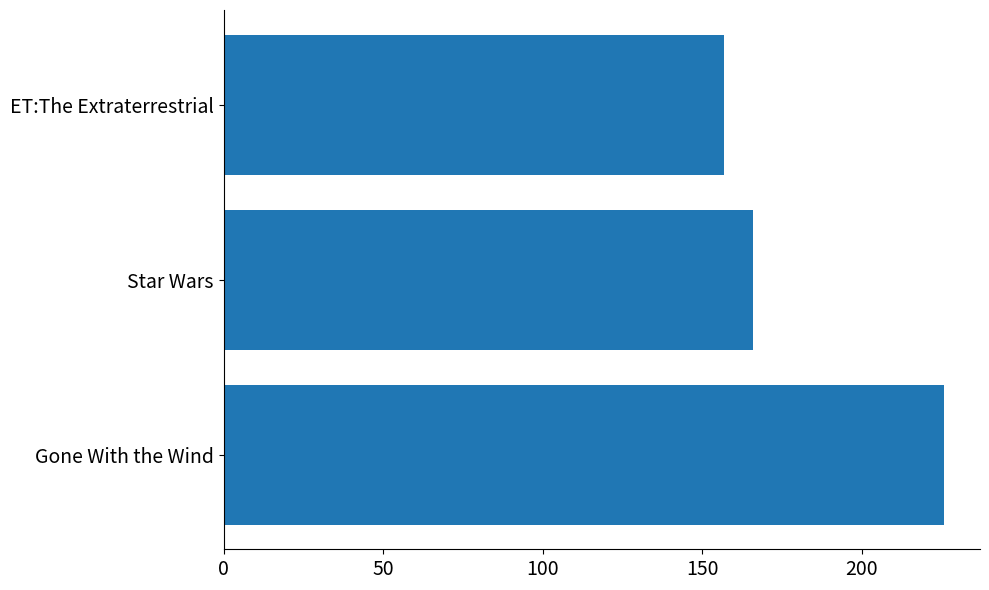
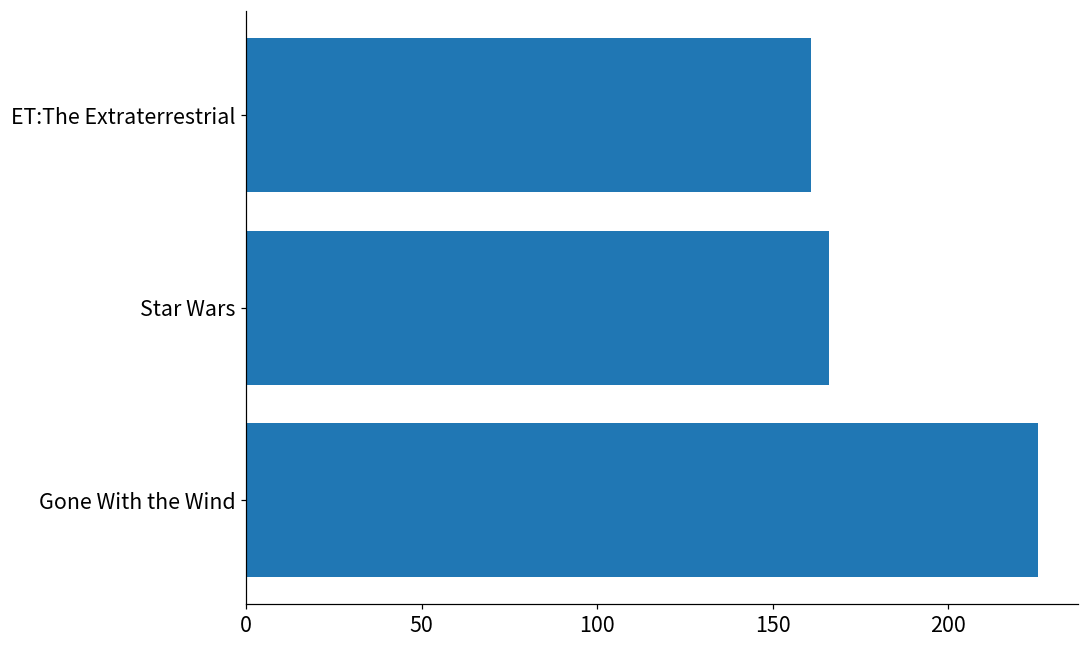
  {
-   "ET:The Extraterrestrial": 157,
+   "ET:The Extraterrestrial": 161,
    "Star Wars": 166,
    "Gone With the Wind": 226
  }
